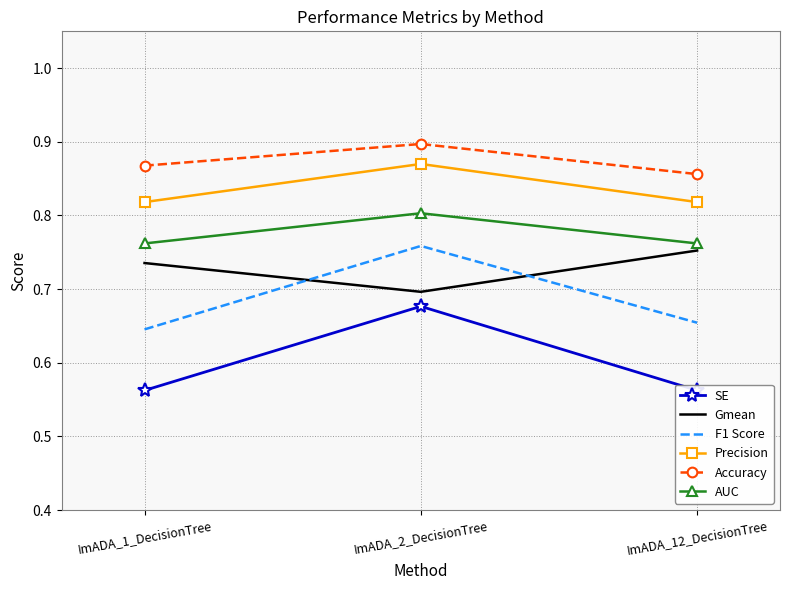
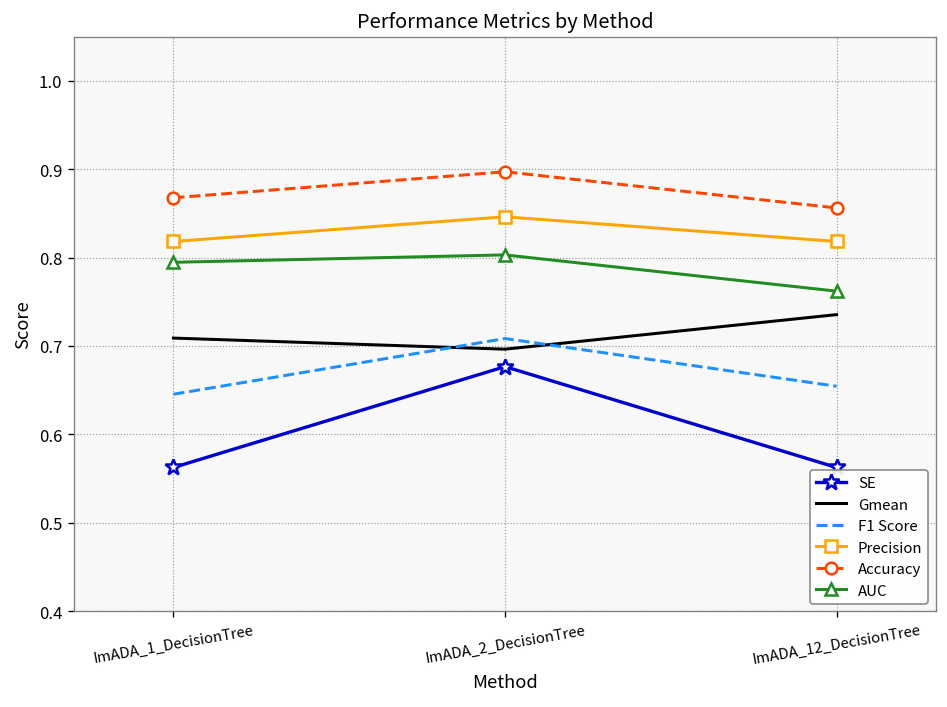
  {
    "SE": {
      "ImADA_1_DecisionTree": 0.56,
      "ImADA_2_DecisionTree": 0.68
    },
    "Gmean": {
-     "ImADA_1_DecisionTree": 0.74,
+     "ImADA_1_DecisionTree": 0.71,
      "ImADA_2_DecisionTree": 0.70,
-     "ImADA_12_DecisionTree": 0.75
+     "ImADA_12_DecisionTree": 0.74
    },
    "F1 Score": {
      "ImADA_1_DecisionTree": 0.65,
-     "ImADA_2_DecisionTree": 0.76,
+     "ImADA_2_DecisionTree": 0.71,
      "ImADA_12_DecisionTree": 0.65
    },
    "Precision": {
      "ImADA_1_DecisionTree": 0.82,
-     "ImADA_2_DecisionTree": 0.87,
+     "ImADA_2_DecisionTree": 0.85,
      "ImADA_12_DecisionTree": 0.82
    },
    "Accuracy": {
      "ImADA_1_DecisionTree": 0.87,
      "ImADA_2_DecisionTree": 0.90,
      "ImADA_12_DecisionTree": 0.86
    },
    "AUC": {
-     "ImADA_1_DecisionTree": 0.76,
+     "ImADA_1_DecisionTree": 0.79,
      "ImADA_2_DecisionTree": 0.80,
      "ImADA_12_DecisionTree": 0.76
    }
  }
